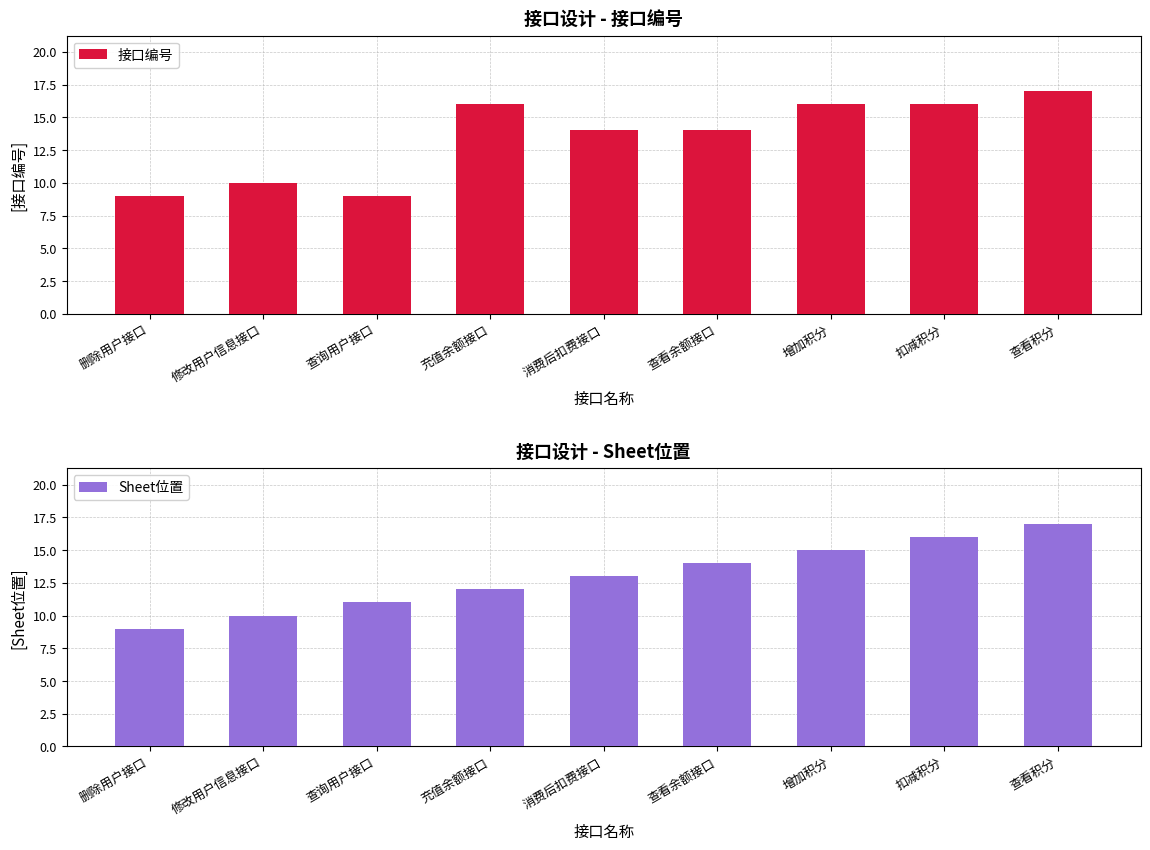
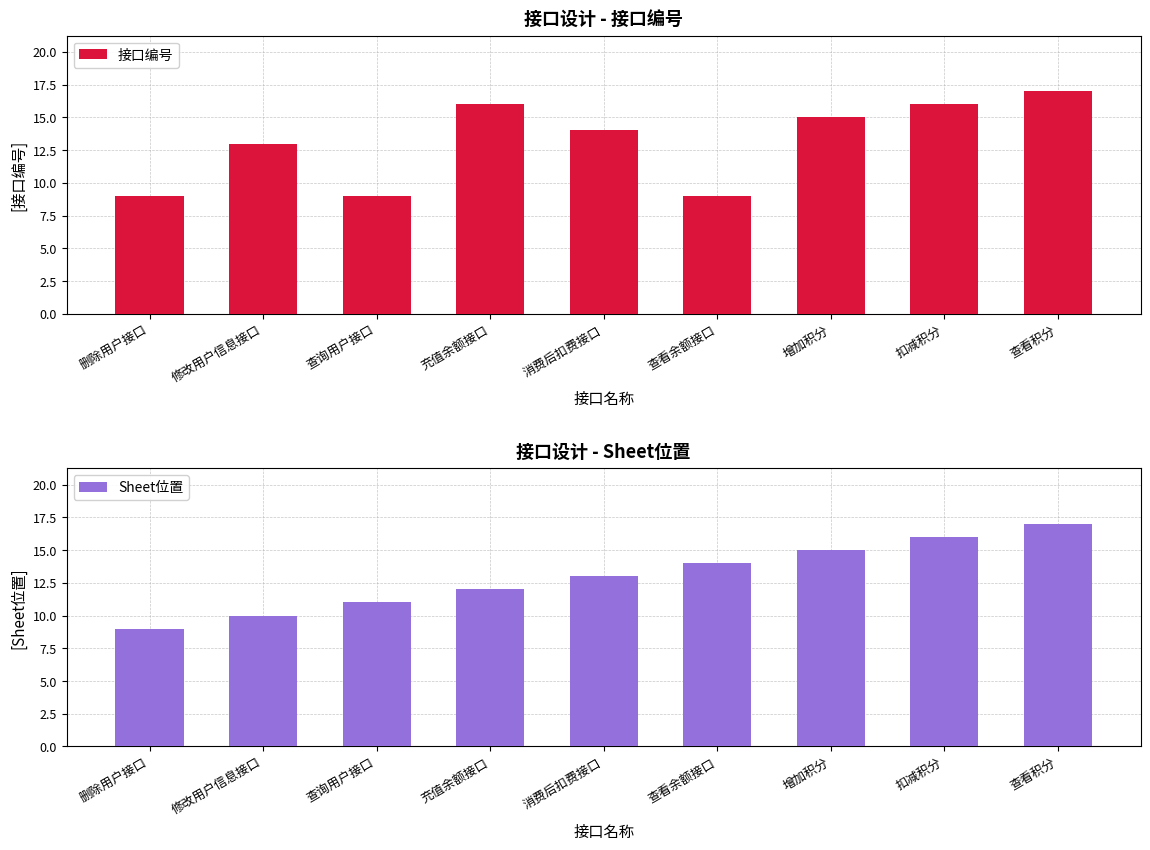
  {
    "接口设计 - 接口编号": {
      "删除用户接口": 9,
-     "修改用户信息接口": 10,
+     "修改用户信息接口": 13,
      "查询用户接口": 9,
      "充值余额接口": 16,
      "消费后扣费接口": 14,
-     "查看余额接口": 14,
-     "增加积分": 16,
+     "查看余额接口": 9,
+     "增加积分": 15,
      "扣减积分": 16,
      "查看积分": 17
    },
    "接口设计 - Sheet位置": {
      "删除用户接口": 9.0,
      "修改用户信息接口": 10.0,
      "查询用户接口": 11.0,
      "充值余额接口": 12.0,
      "消费后扣费接口": 13.0,
      "查看余额接口": 14.0,
      "增加积分": 15.0,
      "扣减积分": 16.0,
      "查看积分": 17.0
    }
  }
